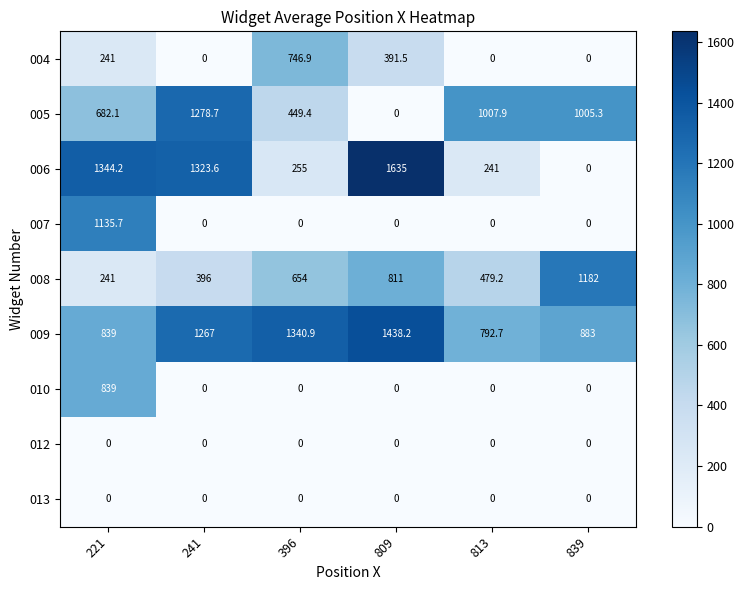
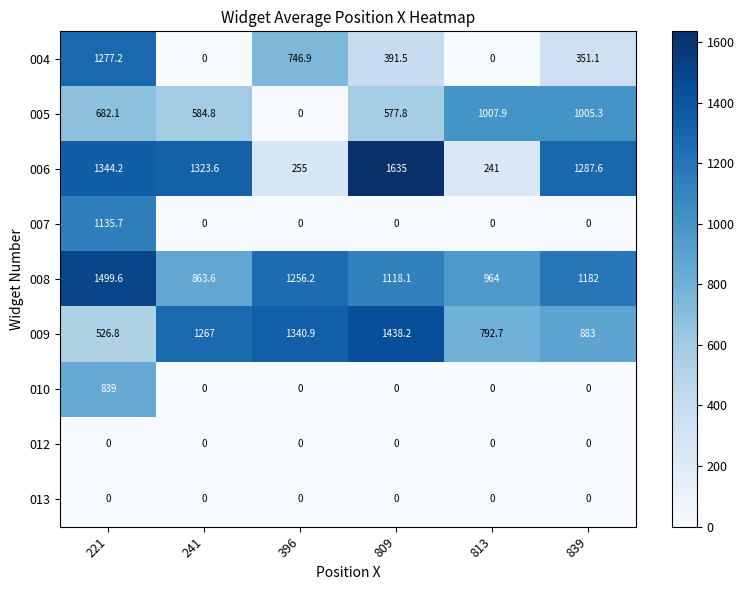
  {
    "004": {
-     "221": 241,
+     "221": 1277.2,
      "241": 0,
      "396": 746.9,
      "809": 391.5,
      "813": 0,
-     "839": 0
+     "839": 351.1
    },
    "005": {
      "221": 682.1,
-     "241": 1278.7,
-     "396": 449.4,
-     "809": 0,
+     "241": 584.8,
+     "396": 0,
+     "809": 577.8,
      "813": 1007.9,
      "839": 1005.3
    },
    "006": {
      "221": 1344.2,
      "241": 1323.6,
      "396": 255,
      "809": 1635,
      "813": 241,
-     "839": 0
+     "839": 1287.6
    },
    "007": {
      "221": 1135.7,
      "241": 0,
      "396": 0,
      "809": 0,
      "813": 0,
      "839": 0
    },
    "008": {
-     "221": 241,
-     "241": 396,
-     "396": 654,
-     "809": 811,
-     "813": 479.2,
+     "221": 1499.6,
+     "241": 863.6,
+     "396": 1256.2,
+     "809": 1118.1,
+     "813": 964,
      "839": 1182
    },
    "009": {
-     "221": 839,
+     "221": 526.8,
      "241": 1267,
      "396": 1340.9,
      "809": 1438.2,
      "813": 792.7,
      "839": 883
    },
    "010": {
      "221": 839,
      "241": 0,
      "396": 0,
      "809": 0,
      "813": 0,
      "839": 0
    },
    "012": {
      "221": 0,
      "241": 0,
      "396": 0,
      "809": 0,
      "813": 0,
      "839": 0
    },
    "013": {
      "221": 0,
      "241": 0,
      "396": 0,
      "809": 0,
      "813": 0,
      "839": 0
    }
  }
